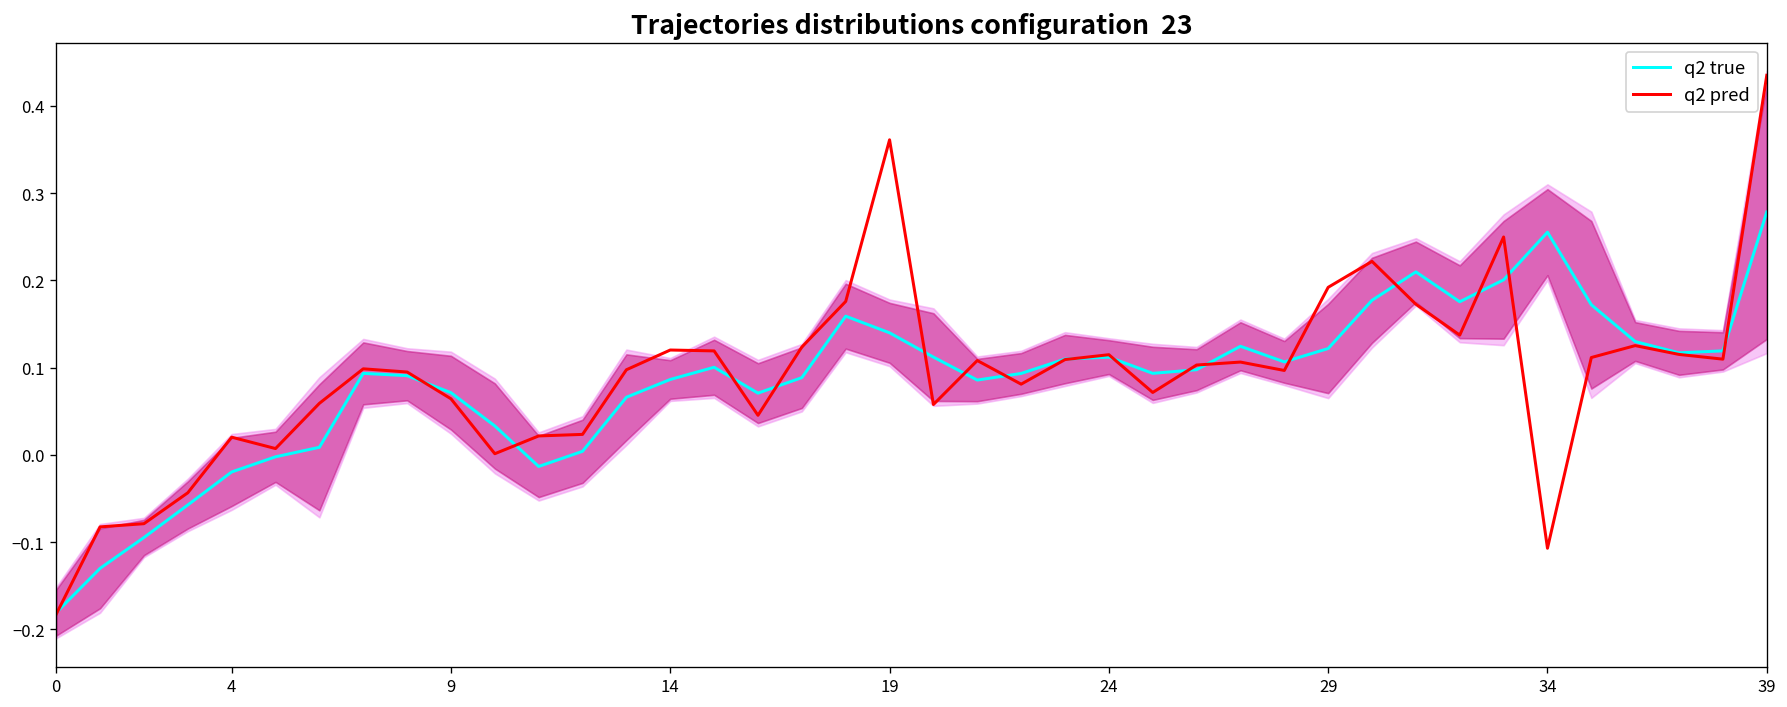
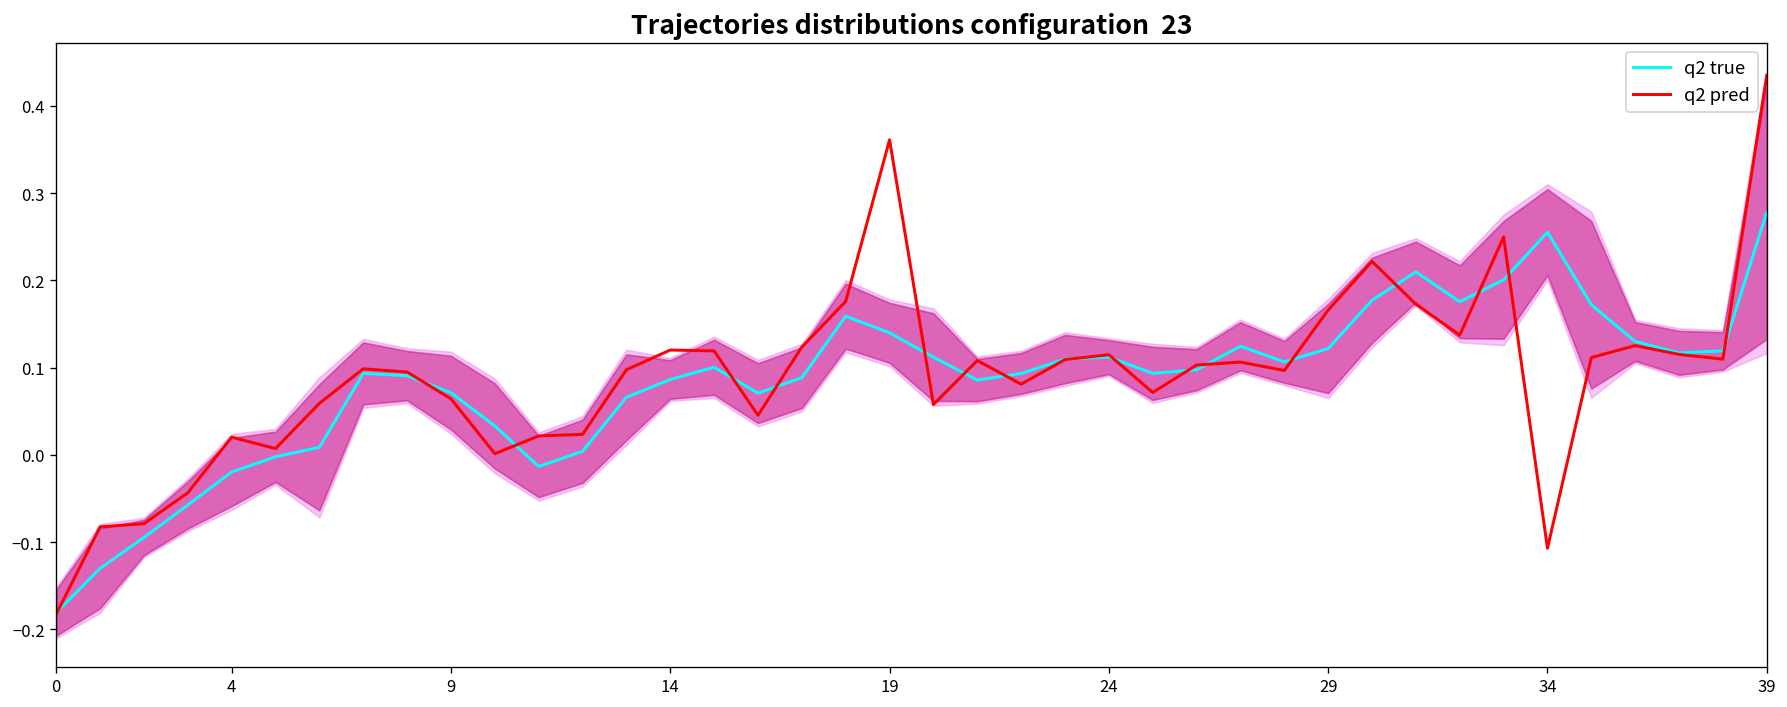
  {
    "q2 true": {
      "4": -0.02,
      "9": 0.07,
      "14": 0.09,
      "19": 0.14,
      "29": 0.12,
      "34": 0.26,
      "39": 0.28
    },
    "q2 pred": {
      "9": 0.06,
      "14": 0.12,
      "19": 0.36,
-     "29": 0.19,
+     "29": 0.17,
      "34": -0.11,
      "39": 0.44
    }
  }
